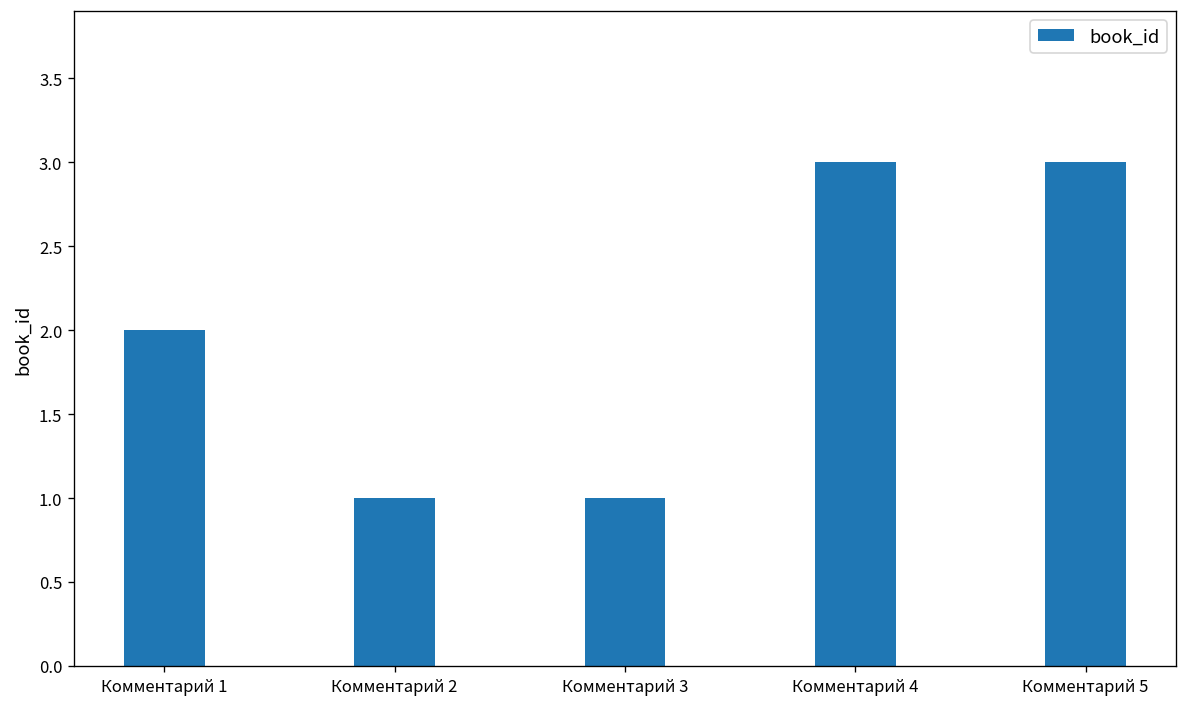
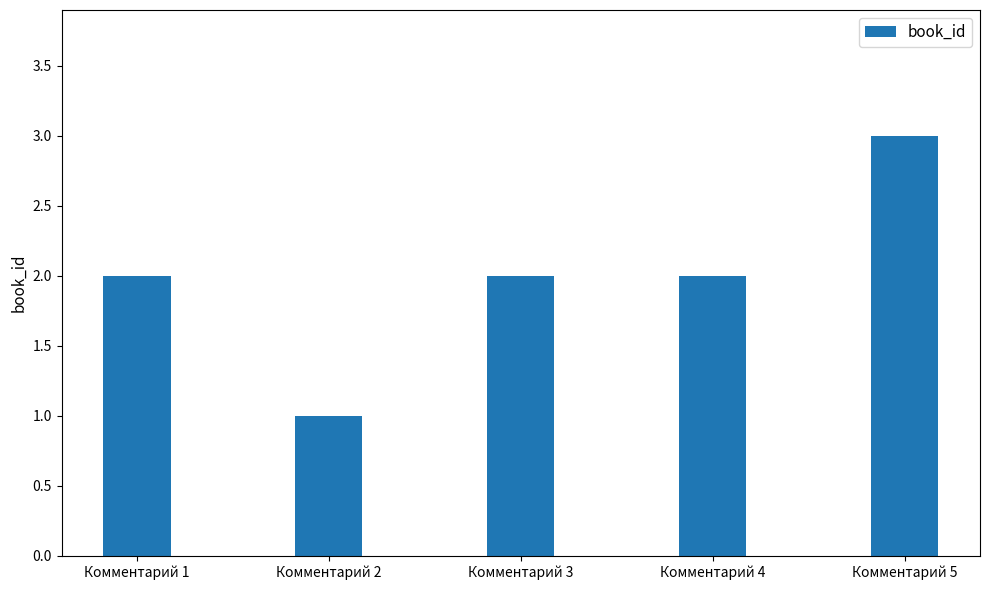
  {
    "Комментарий 1": 2,
    "Комментарий 2": 1,
-   "Комментарий 3": 1,
-   "Комментарий 4": 3,
+   "Комментарий 3": 2,
+   "Комментарий 4": 2,
    "Комментарий 5": 3
  }
